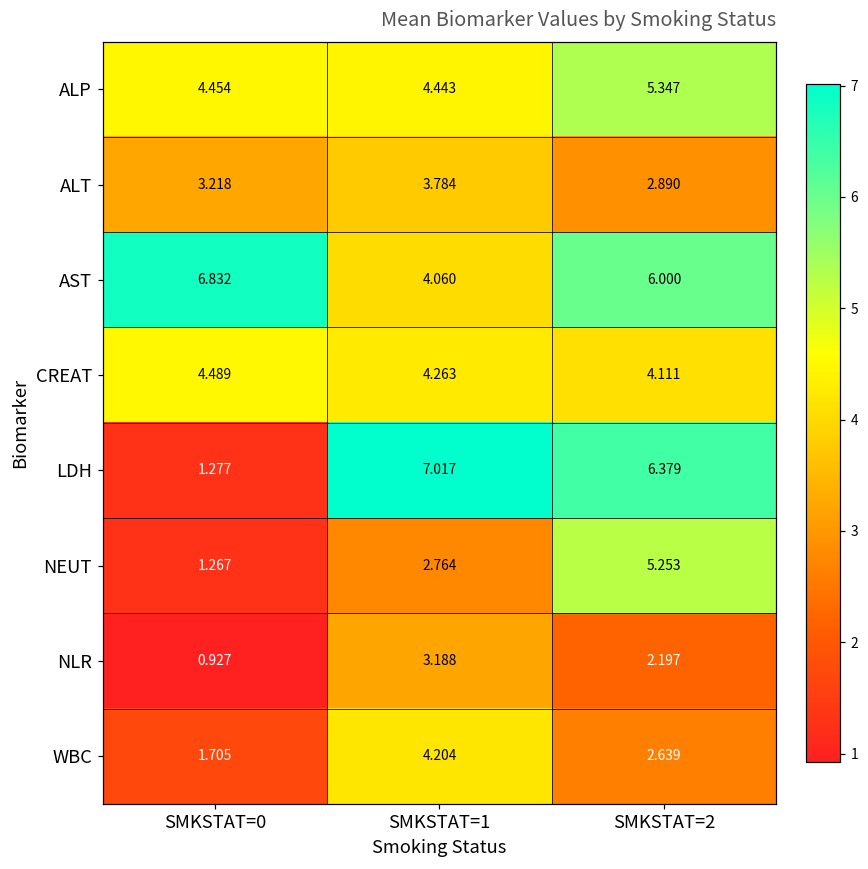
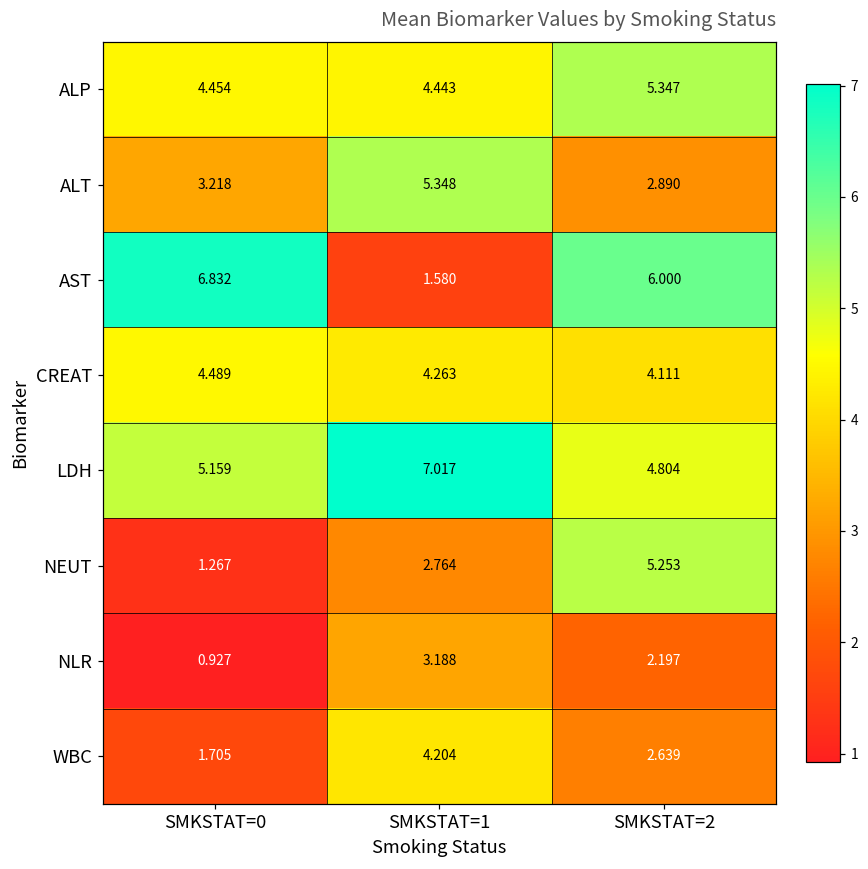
  {
    "ALP": {
      "SMKSTAT=0": 4.454,
      "SMKSTAT=1": 4.443,
      "SMKSTAT=2": 5.347
    },
    "ALT": {
      "SMKSTAT=0": 3.218,
-     "SMKSTAT=1": 3.784,
+     "SMKSTAT=1": 5.348,
      "SMKSTAT=2": 2.890
    },
    "AST": {
      "SMKSTAT=0": 6.832,
-     "SMKSTAT=1": 4.060,
+     "SMKSTAT=1": 1.580,
      "SMKSTAT=2": 6.000
    },
    "CREAT": {
      "SMKSTAT=0": 4.489,
      "SMKSTAT=1": 4.263,
      "SMKSTAT=2": 4.111
    },
    "LDH": {
-     "SMKSTAT=0": 1.277,
+     "SMKSTAT=0": 5.159,
      "SMKSTAT=1": 7.017,
-     "SMKSTAT=2": 6.379
+     "SMKSTAT=2": 4.804
    },
    "NEUT": {
      "SMKSTAT=0": 1.267,
      "SMKSTAT=1": 2.764,
      "SMKSTAT=2": 5.253
    },
    "NLR": {
      "SMKSTAT=0": 0.927,
      "SMKSTAT=1": 3.188,
      "SMKSTAT=2": 2.197
    },
    "WBC": {
      "SMKSTAT=0": 1.705,
      "SMKSTAT=1": 4.204,
      "SMKSTAT=2": 2.639
    }
  }
